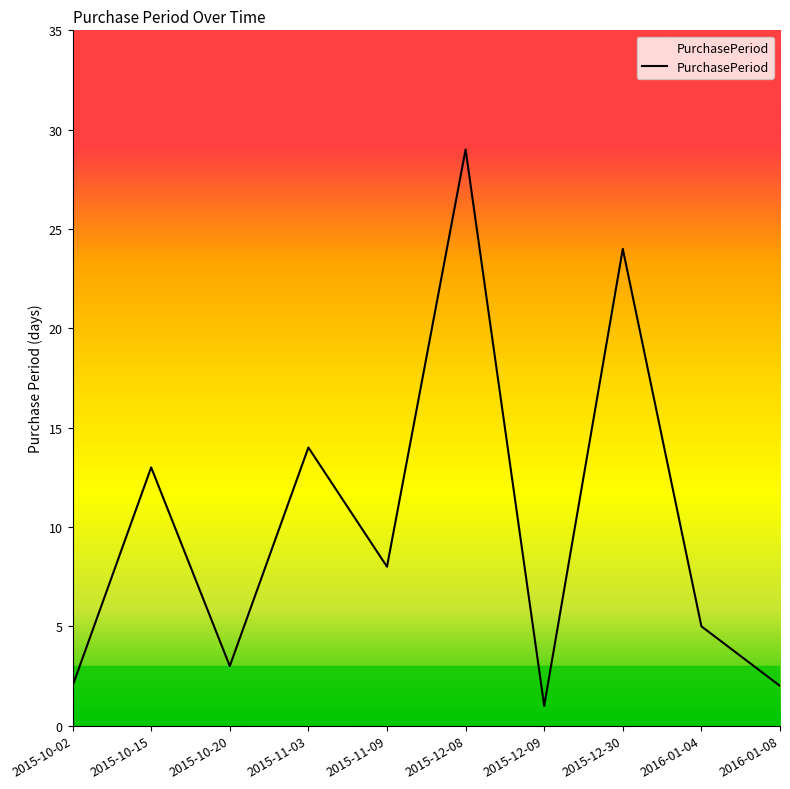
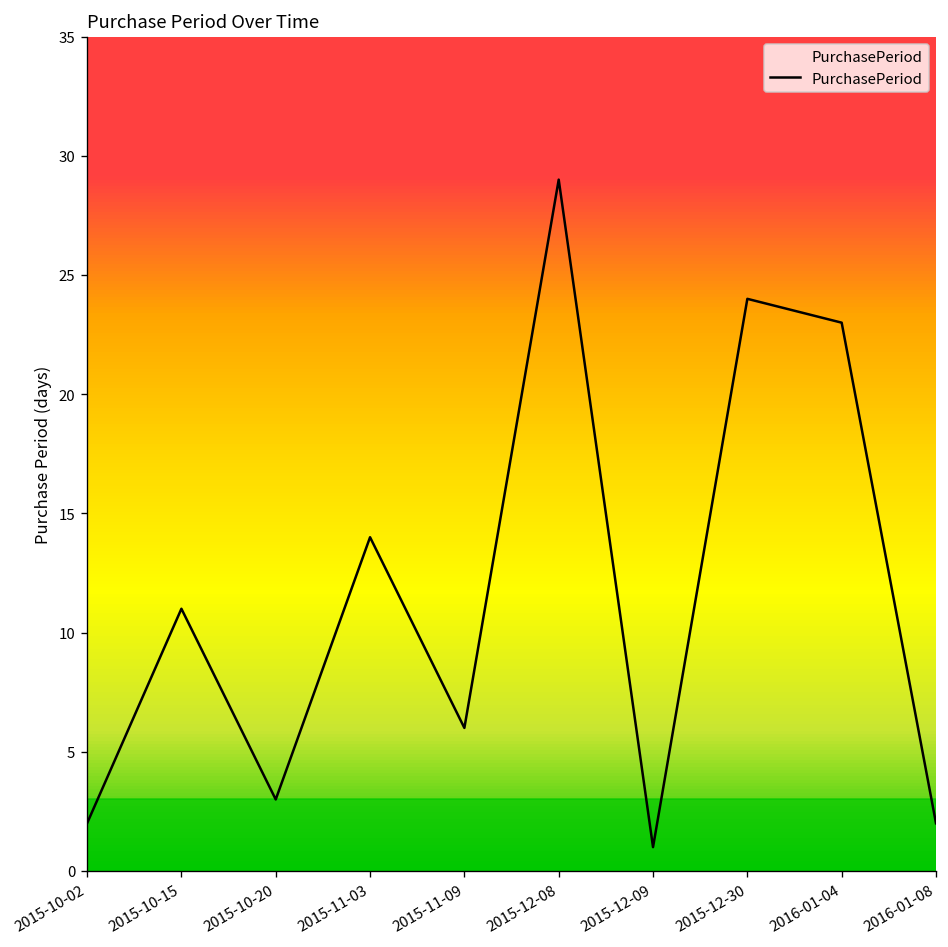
  {
-   "2015-10-15": 13,
+   "2015-10-15": 11,
    "2015-11-03": 14,
-   "2015-11-09": 8,
+   "2015-11-09": 6,
    "2015-12-08": 29,
    "2015-12-30": 24,
-   "2016-01-04": 5
+   "2016-01-04": 23
  }
